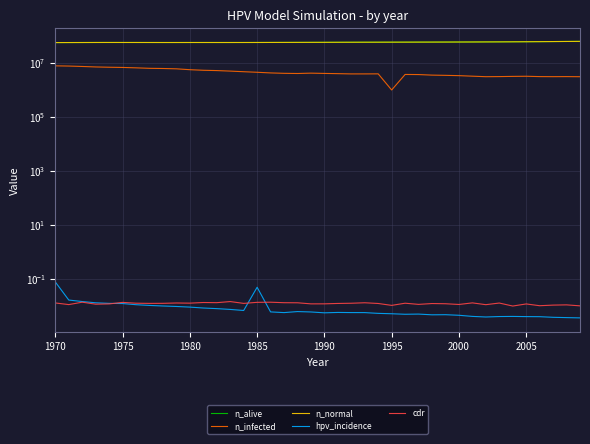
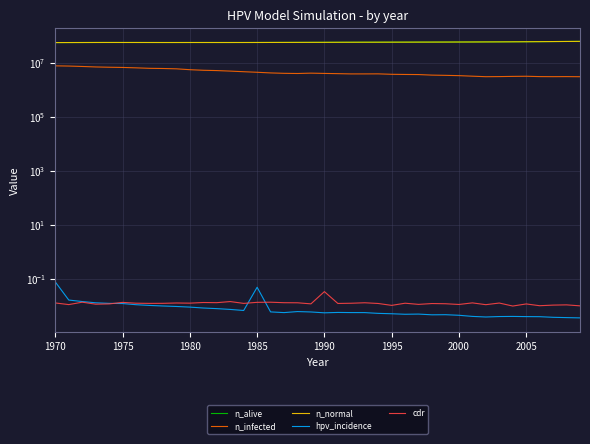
  {
    "n_normal": {
      "1970": 60000000,
      "1975": 60000000,
      "1980": 60000000,
      "1985": 60000000,
      "1990": 60000000,
      "1995": 60000000,
      "2000": 60000000,
      "2005": 60000000
    },
    "n_infected": {
      "1970": 8000000,
      "1975": 7000000,
      "1980": 5000000,
      "1985": 4000000,
      "1990": 4000000,
-     "1995": 1000000,
+     "1995": 4000000,
      "2000": 3000000,
      "2005": 3000000
    },
    "hpv_incidence": {
      "1970": 0.08,
      "1980": 0.01,
      "1985": 0.05,
      "1990": 0.005,
      "1995": 0.005,
      "2000": 0.004,
      "2005": 0.004
    },
    "cdr": {
      "1970": 0.01,
      "1980": 0.01,
      "1985": 0.01,
-     "1990": 0.01,
+     "1990": 0.03,
      "1995": 0.01,
      "2000": 0.01,
      "2005": 0.01
    }
  }
